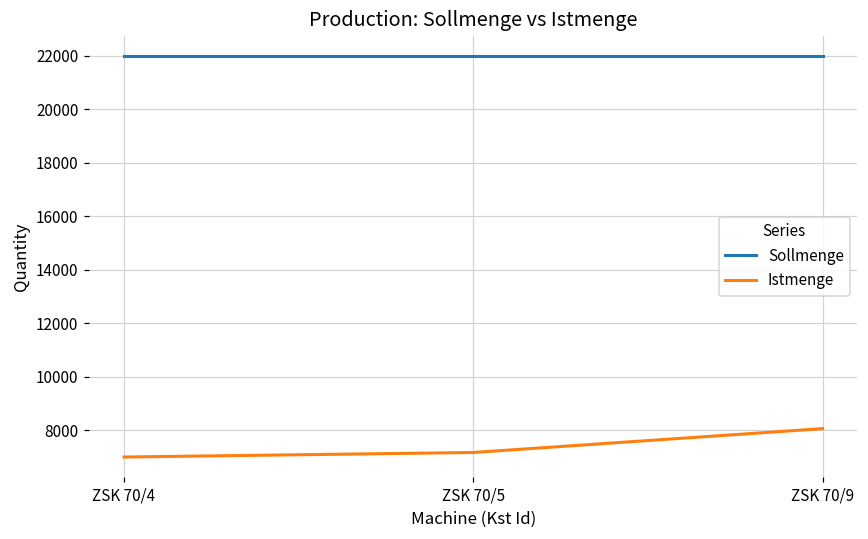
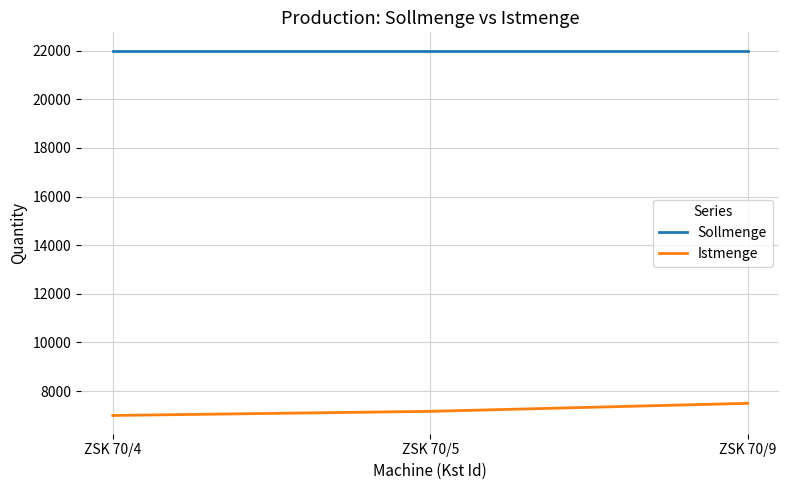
  {
    "Sollmenge": {
      "ZSK 70/4": 22000,
      "ZSK 70/5": 22000,
      "ZSK 70/9": 22000
    },
    "Istmenge": {
      "ZSK 70/4": 7000,
      "ZSK 70/5": 7200,
-     "ZSK 70/9": 8100
+     "ZSK 70/9": 7500
    }
  }
